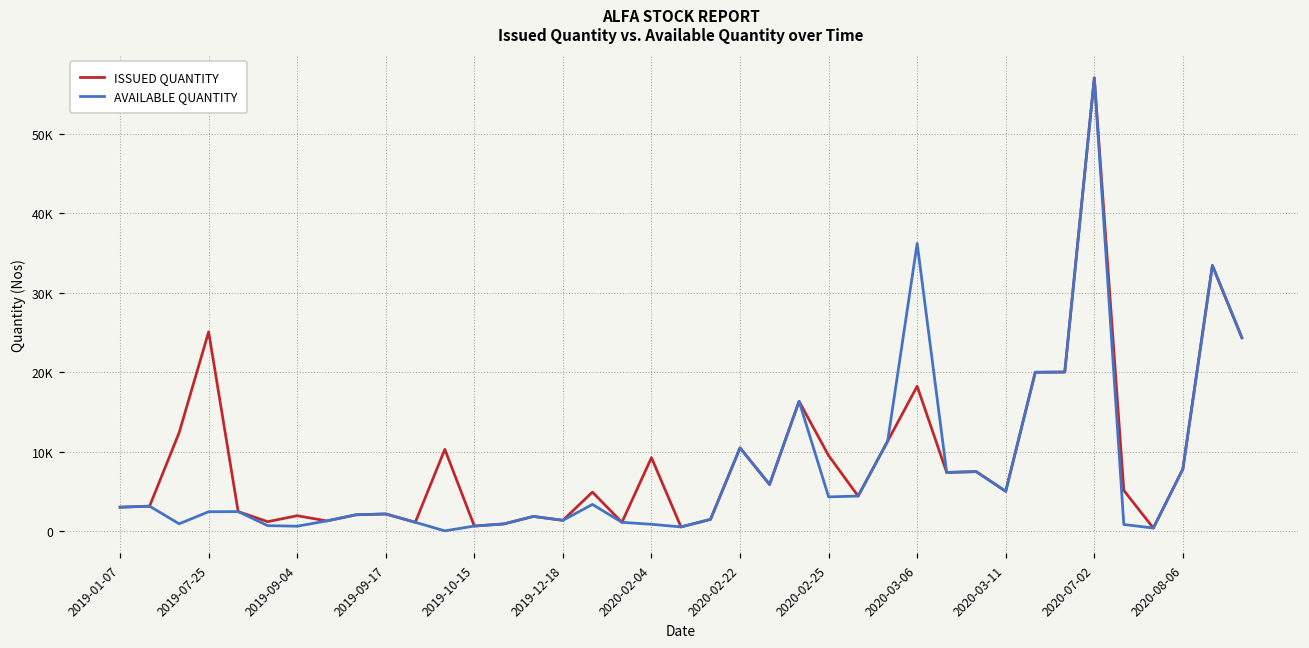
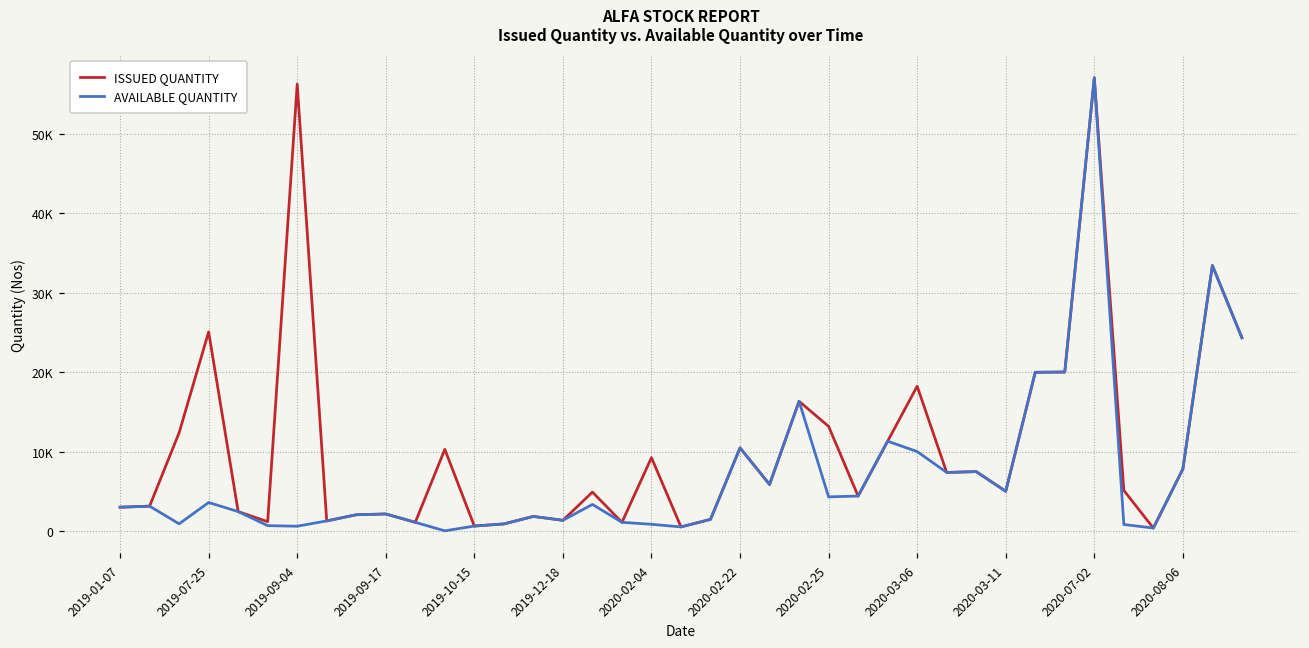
  {
    "ISSUED QUANTITY": {
      "2019-07-25": 25000,
-     "2019-09-04": 2000,
+     "2019-09-04": 56000,
      "2020-02-04": 9000,
-     "2020-02-25": 10000,
+     "2020-02-25": 13000,
      "2020-03-06": 18000
    },
    "AVAILABLE QUANTITY": {
-     "2019-07-25": 2000,
+     "2019-07-25": 4000,
      "2019-09-04": 1000,
      "2020-02-04": 1000,
      "2020-02-25": 4000,
-     "2020-03-06": 36000
+     "2020-03-06": 10000
    }
  }
